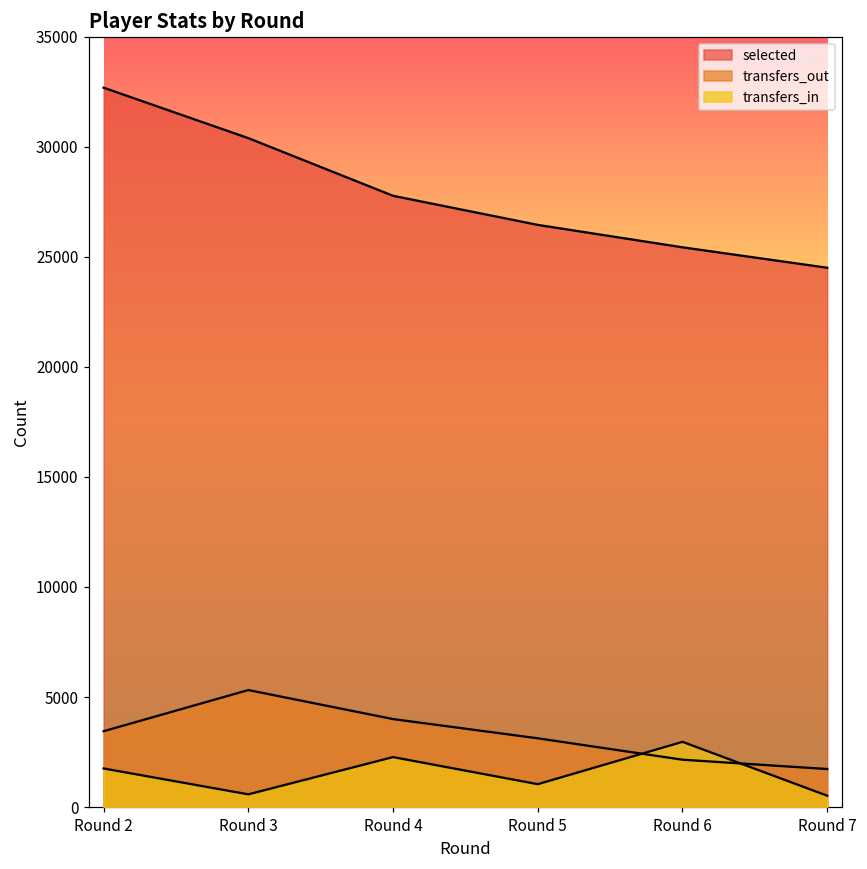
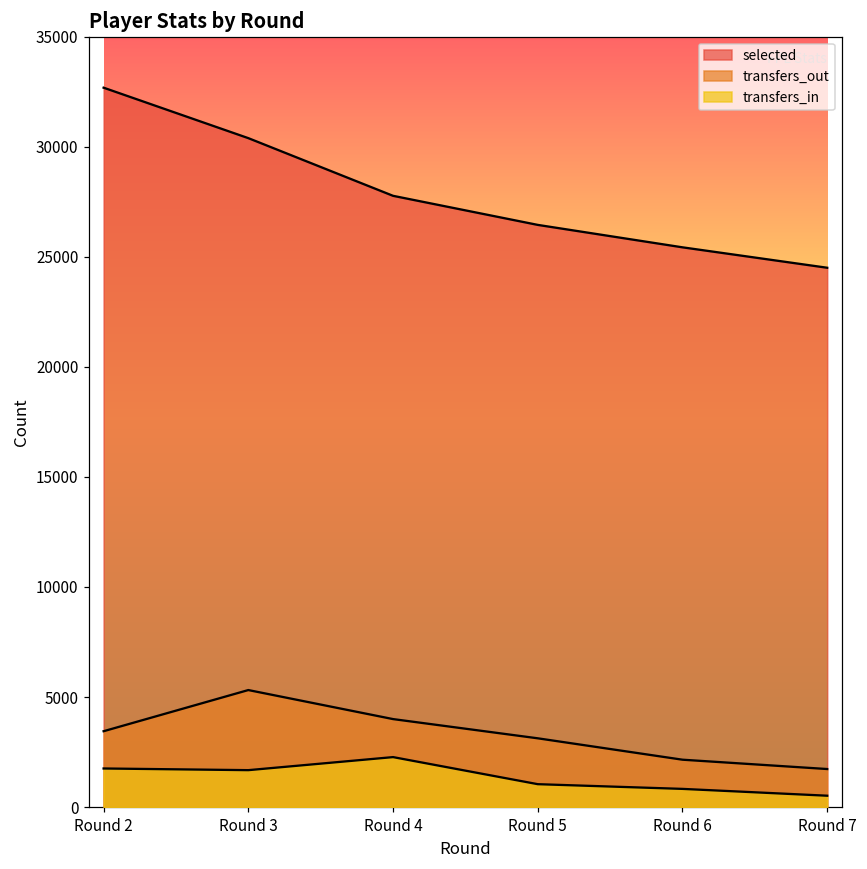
  {
    "transfers_in": {
      "Round 2": 1800,
-     "Round 3": 600,
+     "Round 3": 1700,
      "Round 4": 2300,
      "Round 5": 1000,
-     "Round 6": 3000,
+     "Round 6": 800,
      "Round 7": 500
    }
  }
